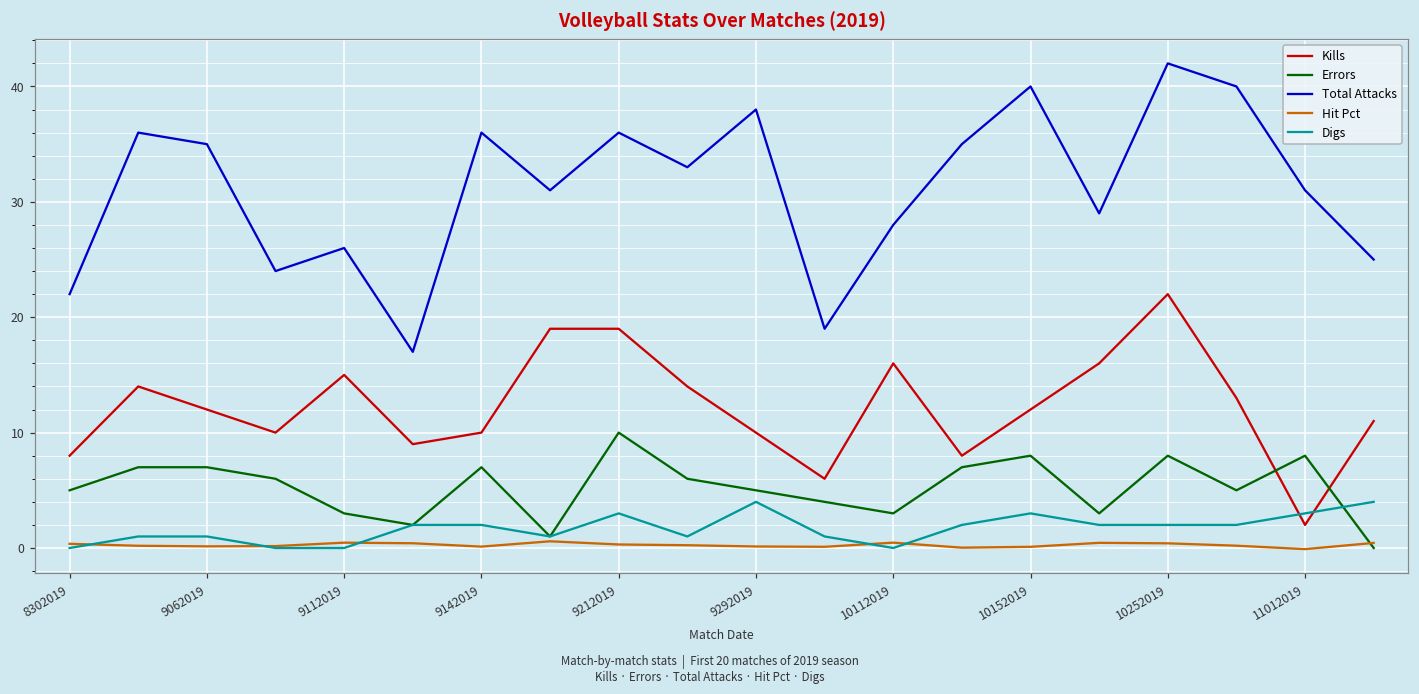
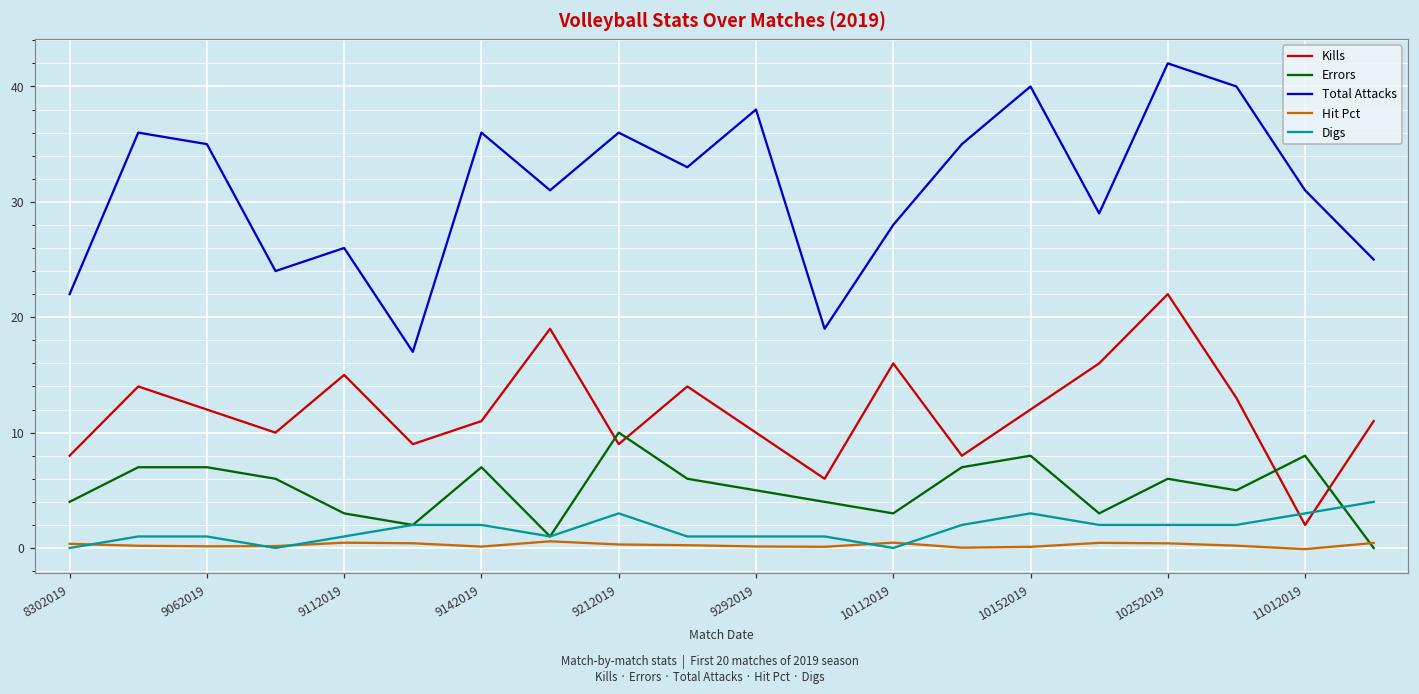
  {
    "Kills": {
      "8302019": 8,
      "9062019": 12,
      "9112019": 15,
-     "9142019": 10,
-     "9212019": 19,
+     "9142019": 11,
+     "9212019": 9,
      "9292019": 10,
      "10112019": 16,
      "10152019": 12,
      "10252019": 22,
      "11012019": 2
    },
    "Errors": {
-     "8302019": 5,
+     "8302019": 4,
      "9062019": 7,
      "9112019": 3,
      "9142019": 7,
      "9212019": 10,
      "9292019": 5,
      "10112019": 3,
      "10152019": 8,
-     "10252019": 8,
+     "10252019": 6,
      "11012019": 8
    },
    "Total Attacks": {
      "8302019": 22,
      "9062019": 35,
      "9112019": 26,
      "9142019": 36,
      "9212019": 36,
      "9292019": 38,
      "10112019": 28,
      "10152019": 40,
      "10252019": 42,
      "11012019": 31
    },
    "Hit Pct": {
      "8302019": 0.4,
      "9062019": 0,
      "9112019": 0.5,
      "9142019": 0,
      "9212019": 0.3,
      "9292019": 0,
      "10112019": 0.5,
      "10152019": 0,
      "10252019": 0.4,
      "11012019": 0
    },
    "Digs": {
      "8302019": 0,
      "9062019": 1,
-     "9112019": 0,
+     "9112019": 1,
      "9142019": 2,
      "9212019": 3,
-     "9292019": 4,
+     "9292019": 1,
      "10112019": 0,
      "10152019": 3,
      "10252019": 2,
      "11012019": 3
    }
  }
